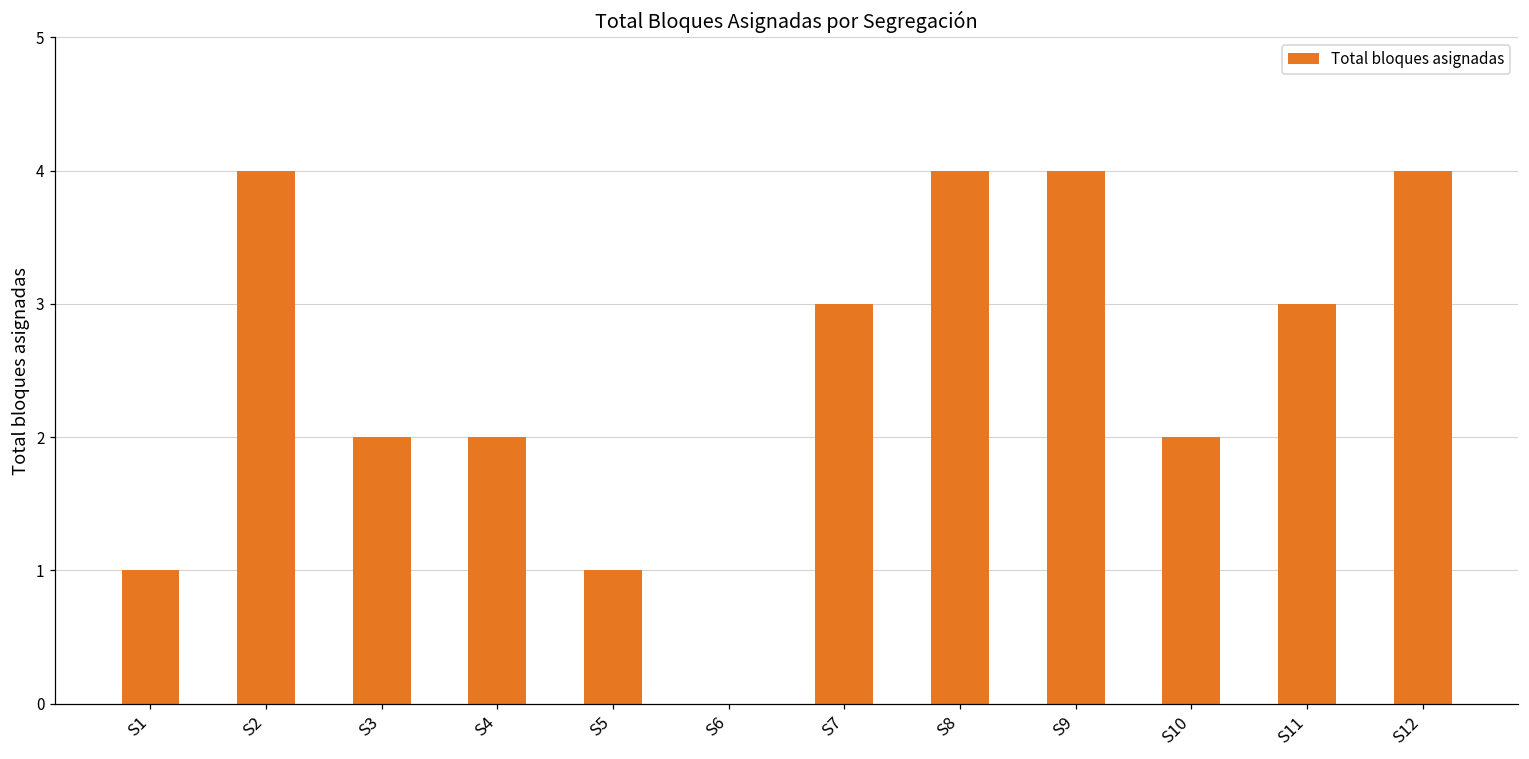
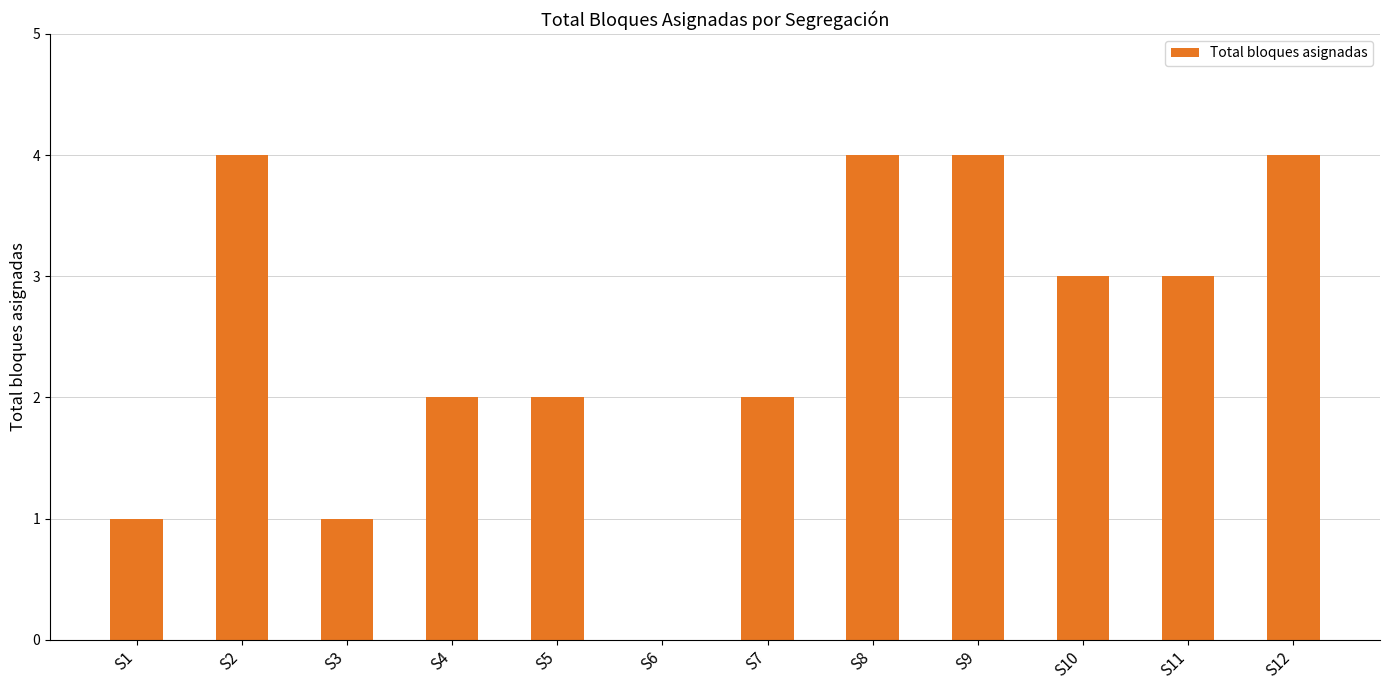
  {
    "S1": 1,
    "S2": 4,
-   "S3": 2,
+   "S3": 1,
    "S4": 2,
-   "S5": 1,
+   "S5": 2,
    "S6": 0,
-   "S7": 3,
+   "S7": 2,
    "S8": 4,
    "S9": 4,
-   "S10": 2,
+   "S10": 3,
    "S11": 3,
    "S12": 4
  }
